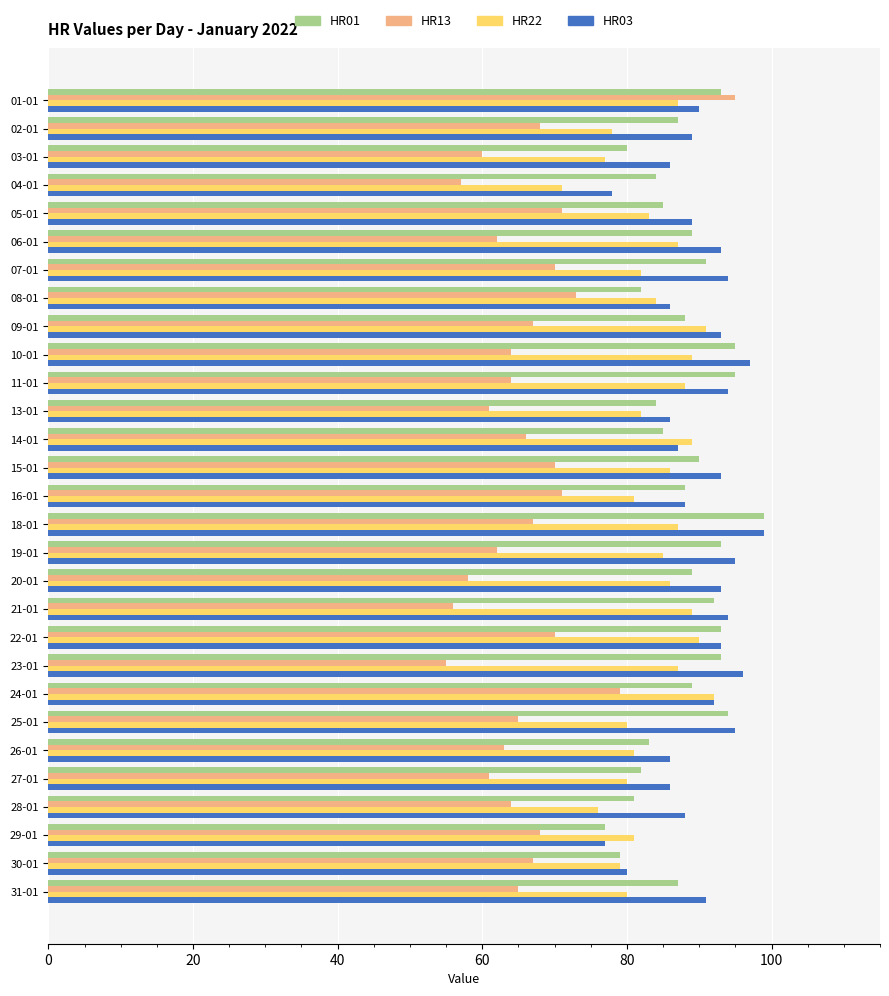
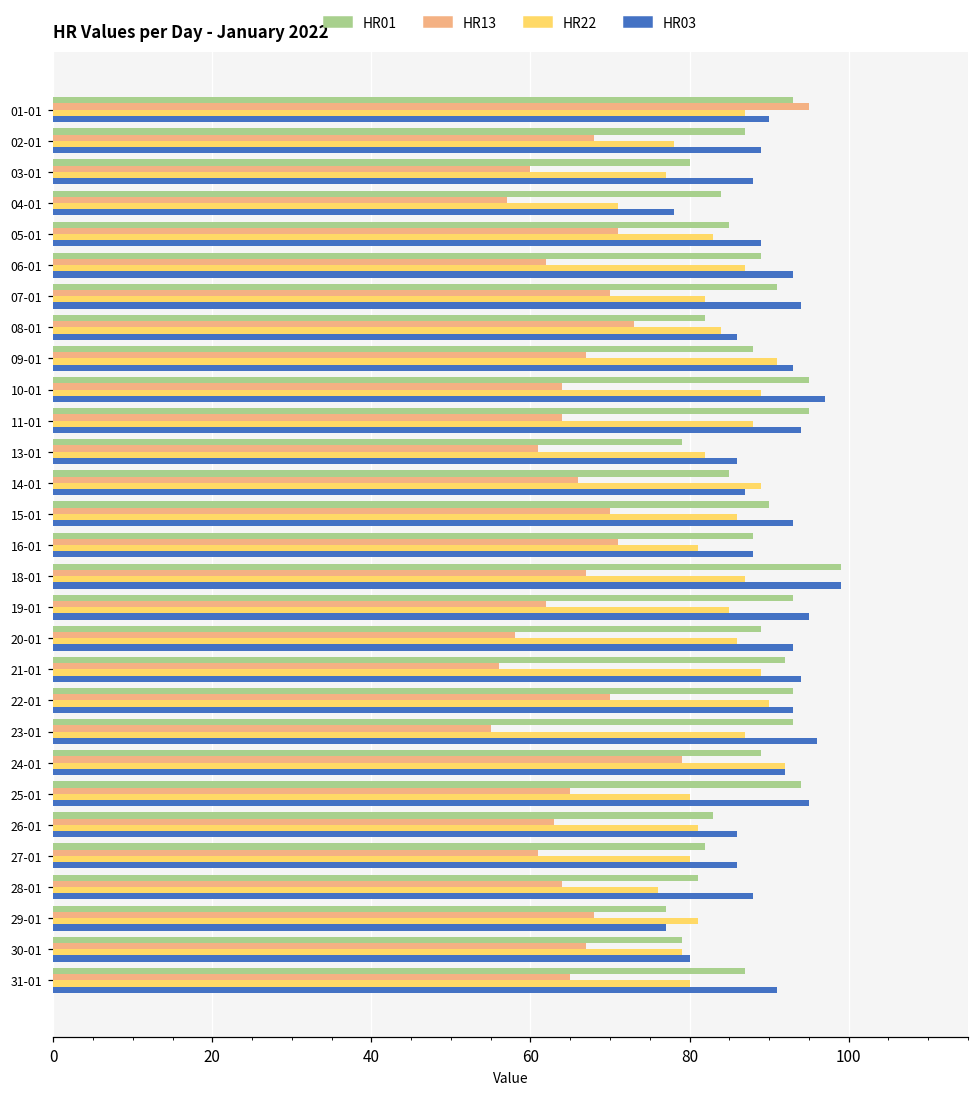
  {
    "HR01": {
      "01-01": 93,
      "02-01": 87,
      "03-01": 80,
      "04-01": 84,
      "05-01": 85,
      "06-01": 89,
      "07-01": 91,
      "08-01": 82,
      "09-01": 88,
      "10-01": 95,
      "11-01": 95,
-     "13-01": 84,
+     "13-01": 79,
      "14-01": 85,
      "15-01": 90,
      "16-01": 88,
      "18-01": 99,
      "19-01": 93,
      "20-01": 89,
      "21-01": 92,
      "22-01": 93,
      "23-01": 93,
      "24-01": 89,
      "25-01": 94,
      "26-01": 83,
      "27-01": 82,
      "28-01": 81,
      "29-01": 77,
      "30-01": 79,
      "31-01": 87
    },
    "HR03": {
      "01-01": 90,
      "02-01": 89,
-     "03-01": 86,
+     "03-01": 88,
      "04-01": 78,
      "05-01": 89,
      "06-01": 93,
      "07-01": 94,
      "08-01": 86,
      "09-01": 93,
      "10-01": 97,
      "11-01": 94,
      "13-01": 86,
      "14-01": 87,
      "15-01": 93,
      "16-01": 88,
      "18-01": 99,
      "19-01": 95,
      "20-01": 93,
      "21-01": 94,
      "22-01": 93,
      "23-01": 96,
      "24-01": 92,
      "25-01": 95,
      "26-01": 86,
      "27-01": 86,
      "28-01": 88,
      "29-01": 77,
      "30-01": 80,
      "31-01": 91
    }
  }
